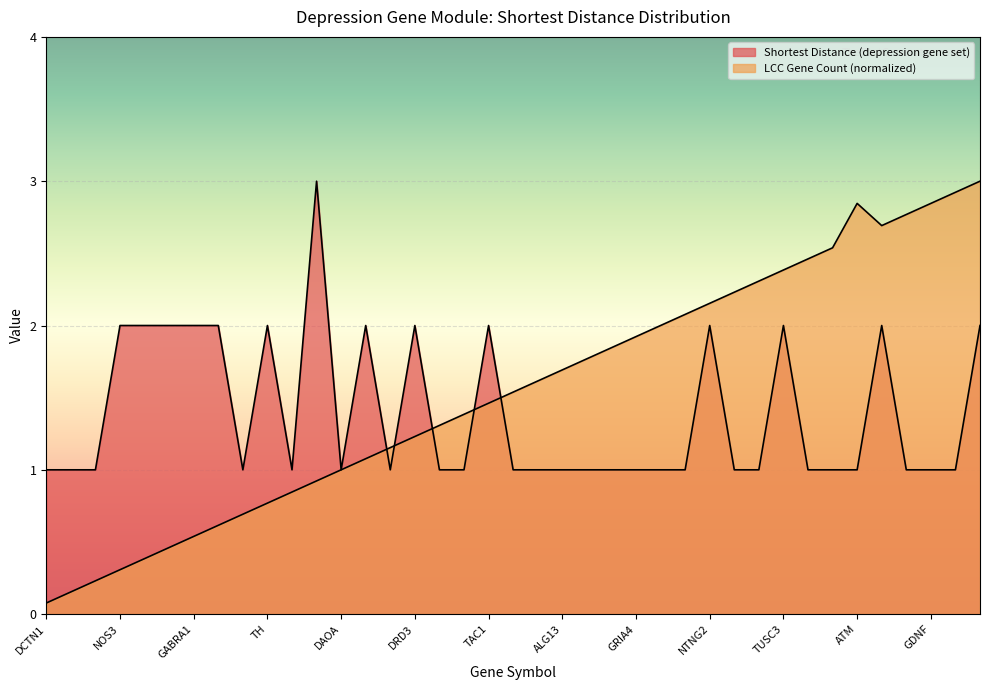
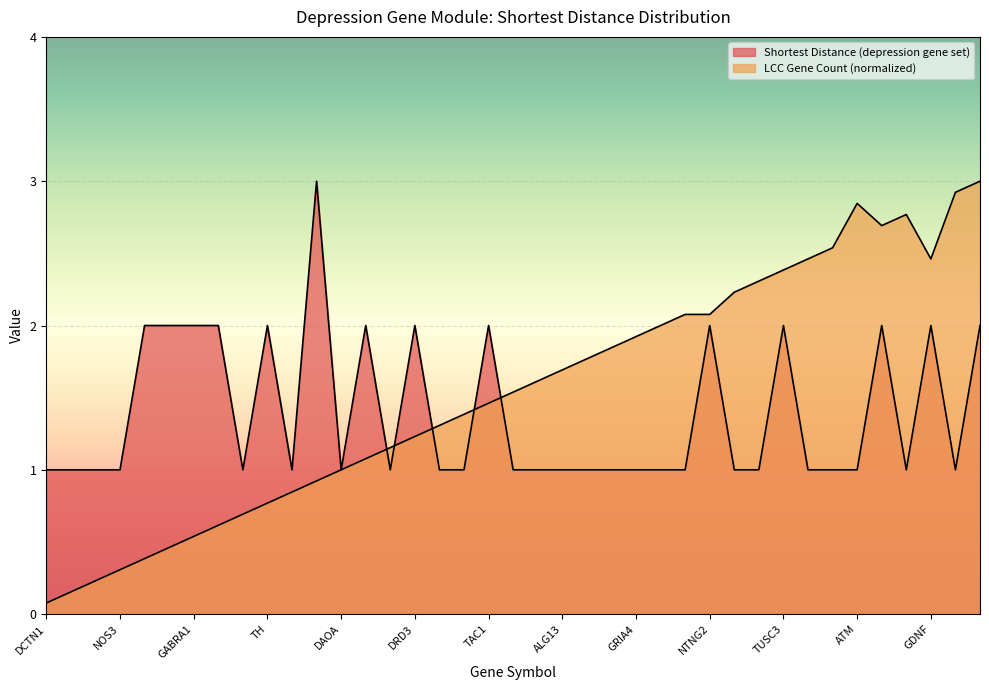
  {
    "Shortest Distance (depression gene set)": {
      "DCTN1": 1,
-     "NOS3": 2,
+     "NOS3": 1,
      "GABRA1": 2,
      "TH": 2,
      "DRD3": 2,
      "TAC1": 2,
      "ALG13": 1,
      "GRIA4": 1,
      "NTNG2": 2,
      "TUSC3": 2,
      "ATM": 1,
-     "GDNF": 1
+     "GDNF": 2
    },
    "LCC Gene Count (normalized)": {
      "DCTN1": 0.08,
      "NOS3": 0.31,
      "GABRA1": 0.54,
      "TH": 0.77,
      "DRD3": 1.23,
      "TAC1": 1.46,
      "ALG13": 1.69,
      "GRIA4": 1.92,
-     "NTNG2": 2.15,
+     "NTNG2": 2.08,
      "TUSC3": 2.38,
      "ATM": 2.85,
-     "GDNF": 2.85
+     "GDNF": 2.46
    }
  }
